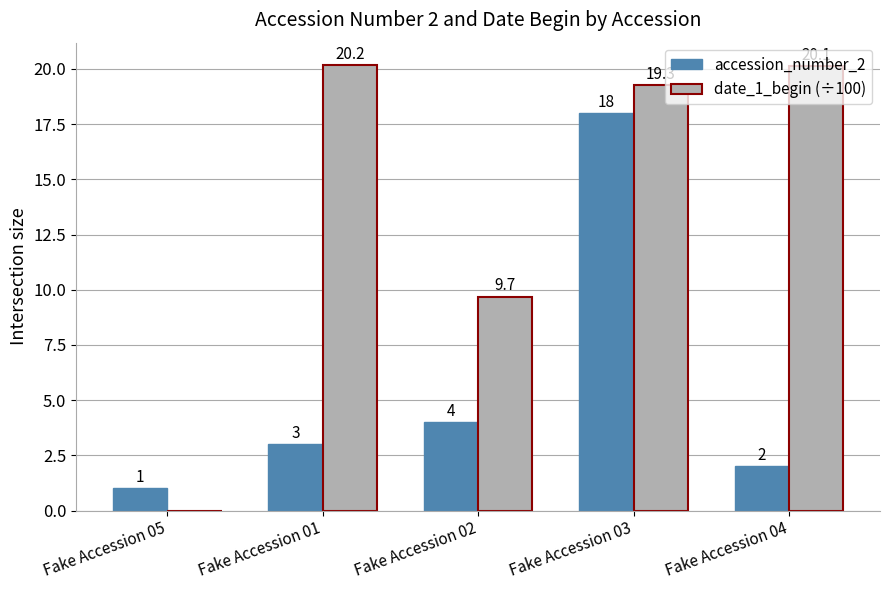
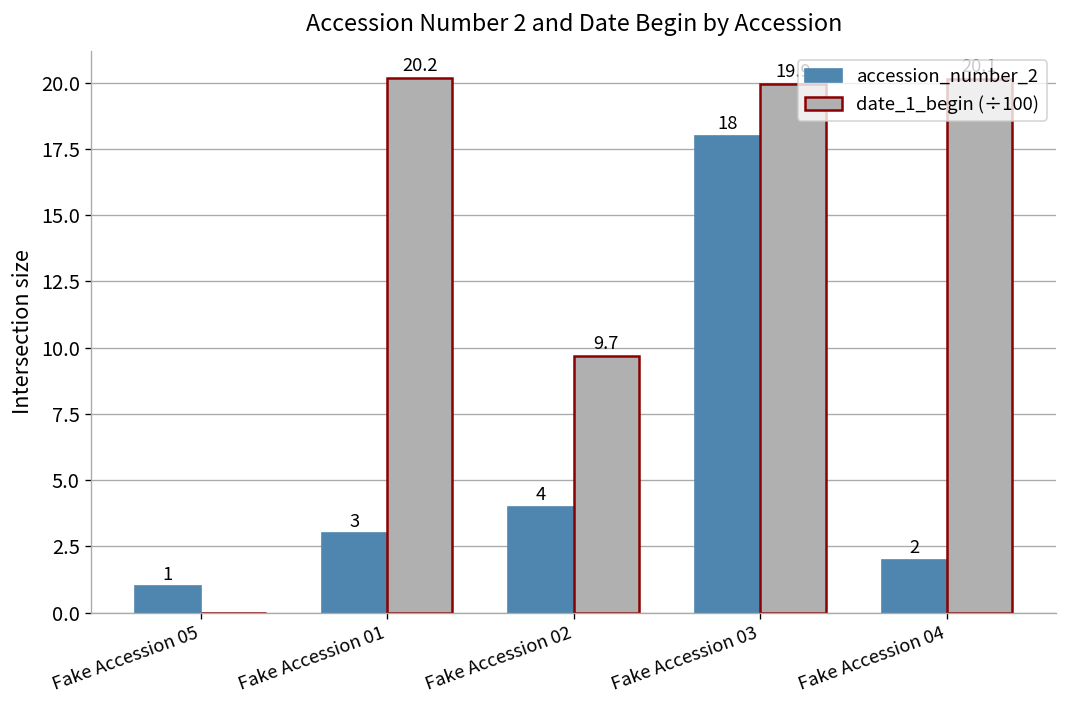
  {
    "accession_number_2": {
      "Fake Accession 05": 1,
      "Fake Accession 01": 3,
      "Fake Accession 02": 4,
      "Fake Accession 03": 18,
      "Fake Accession 04": 2
    },
    "date_1_begin (÷100)": {
      "Fake Accession 05": 0.0,
-     "Fake Accession 03": 19.3
+     "Fake Accession 03": 20.0
    }
  }
